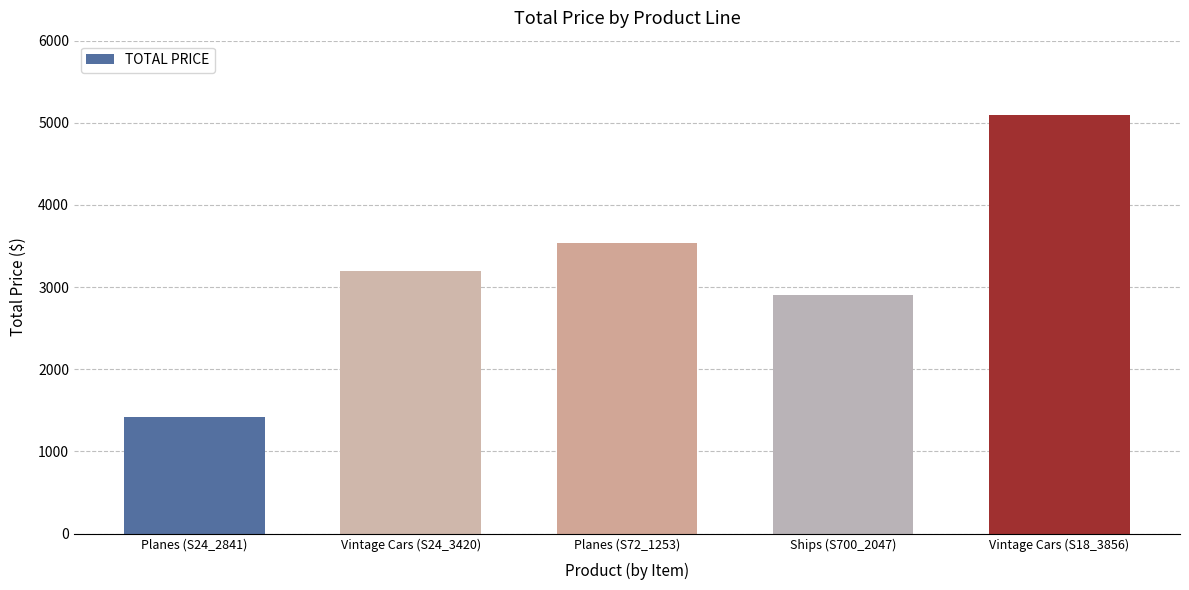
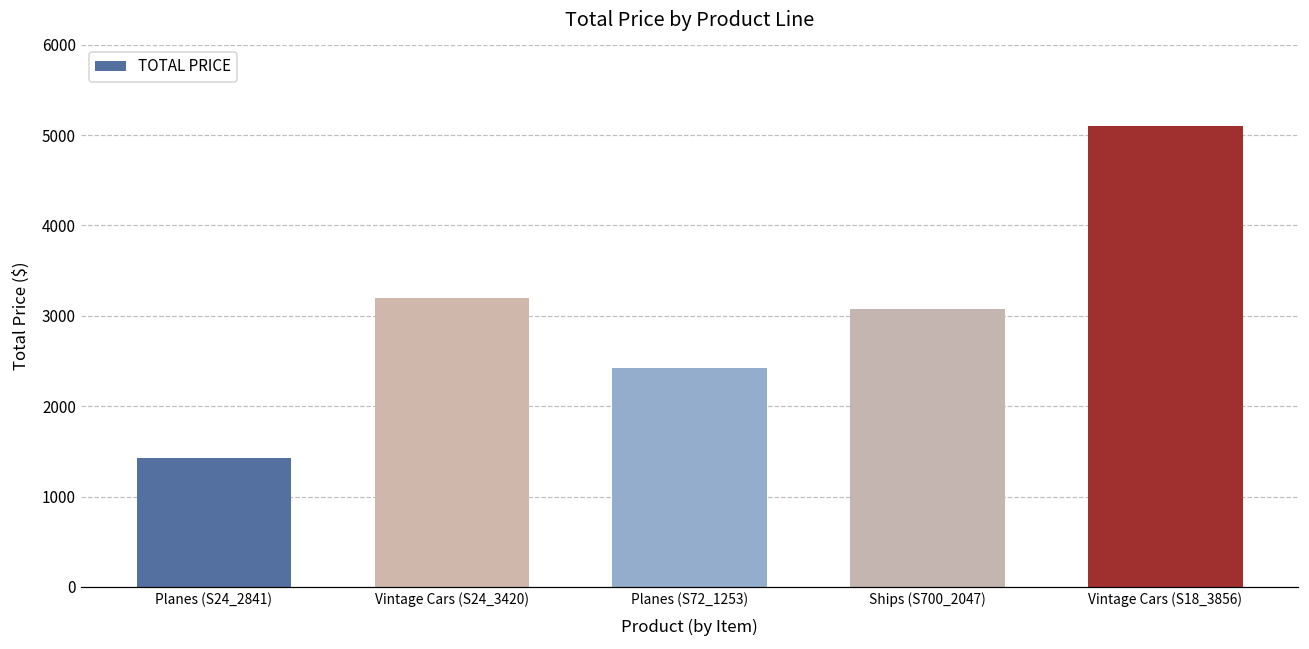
  {
    "Planes (S24_2841)": 1400,
    "Vintage Cars (S24_3420)": 3200,
-   "Planes (S72_1253)": 3500,
-   "Ships (S700_2047)": 2900,
+   "Planes (S72_1253)": 2400,
+   "Ships (S700_2047)": 3100,
    "Vintage Cars (S18_3856)": 5100
  }
